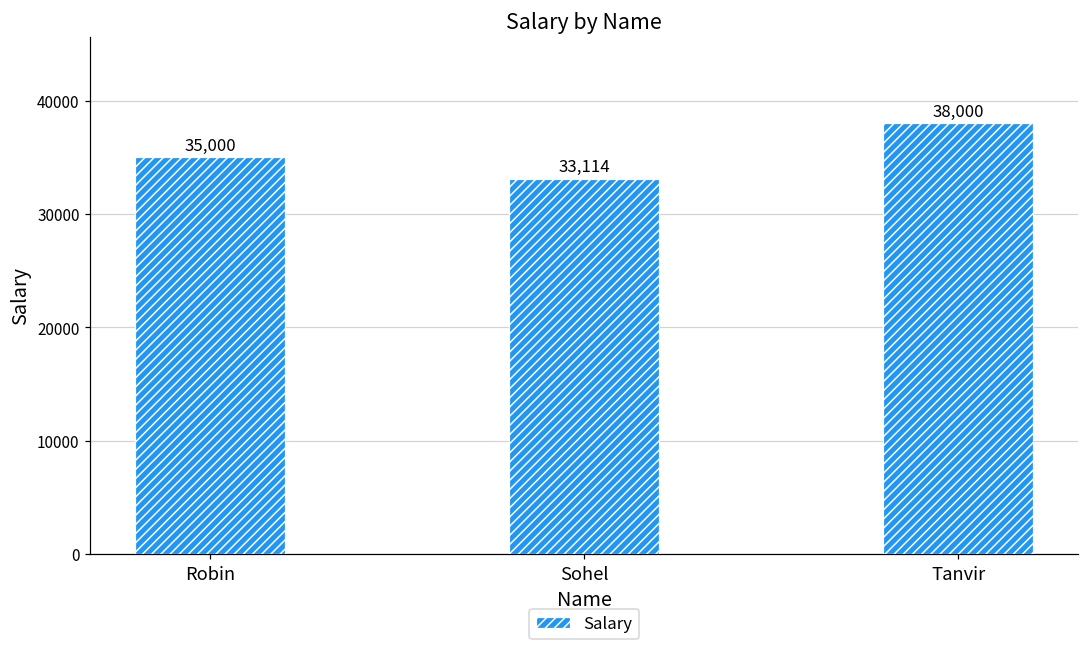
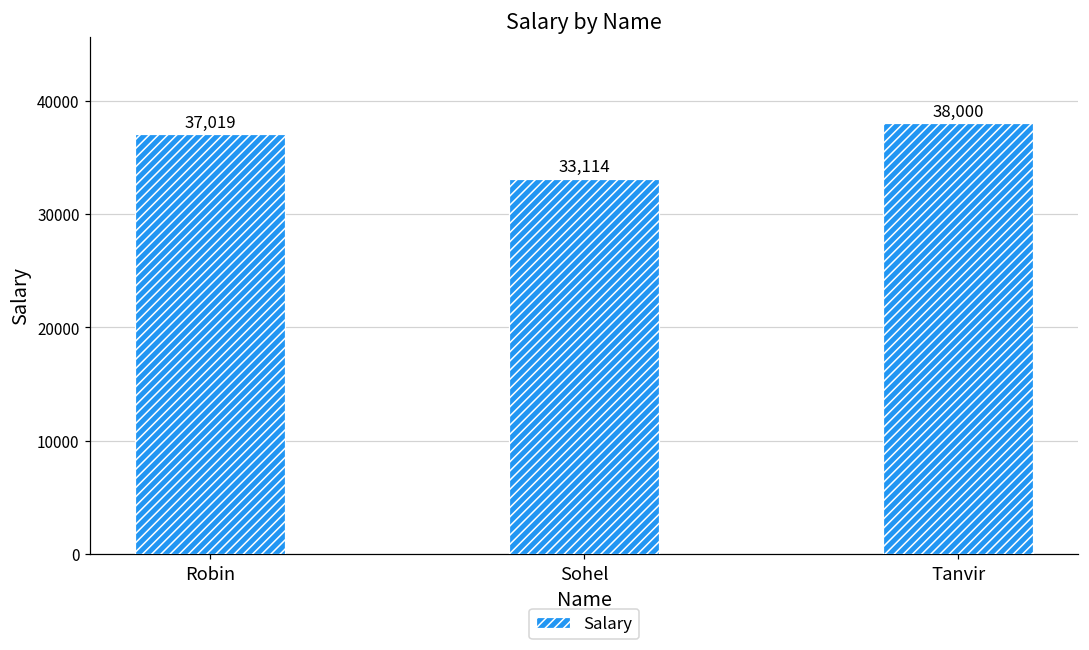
  {
-   "Robin": "35,000",
+   "Robin": "37,019",
    "Sohel": "33,114",
    "Tanvir": "38,000"
  }
